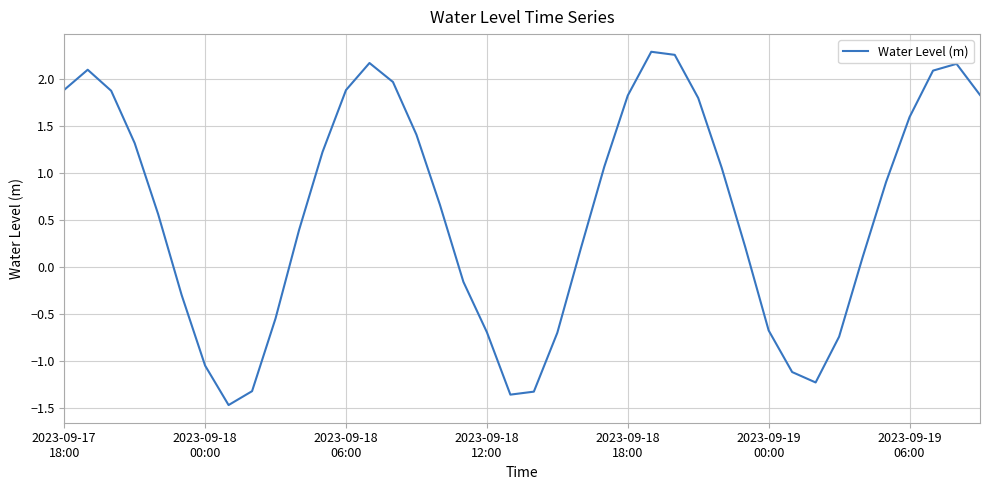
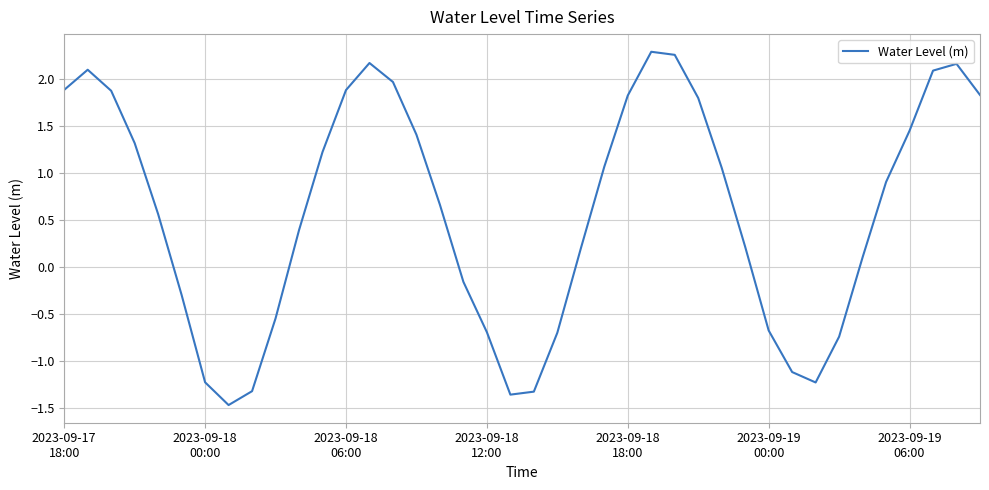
  {
    "2023-09-17 18:00": 1.9,
-   "2023-09-18 00:00": -1.0,
+   "2023-09-18 00:00": -1.2,
    "2023-09-18 06:00": 1.9,
    "2023-09-18 12:00": -0.7,
    "2023-09-18 18:00": 1.8,
    "2023-09-19 00:00": -0.7,
-   "2023-09-19 06:00": 1.6
+   "2023-09-19 06:00": 1.4
  }
